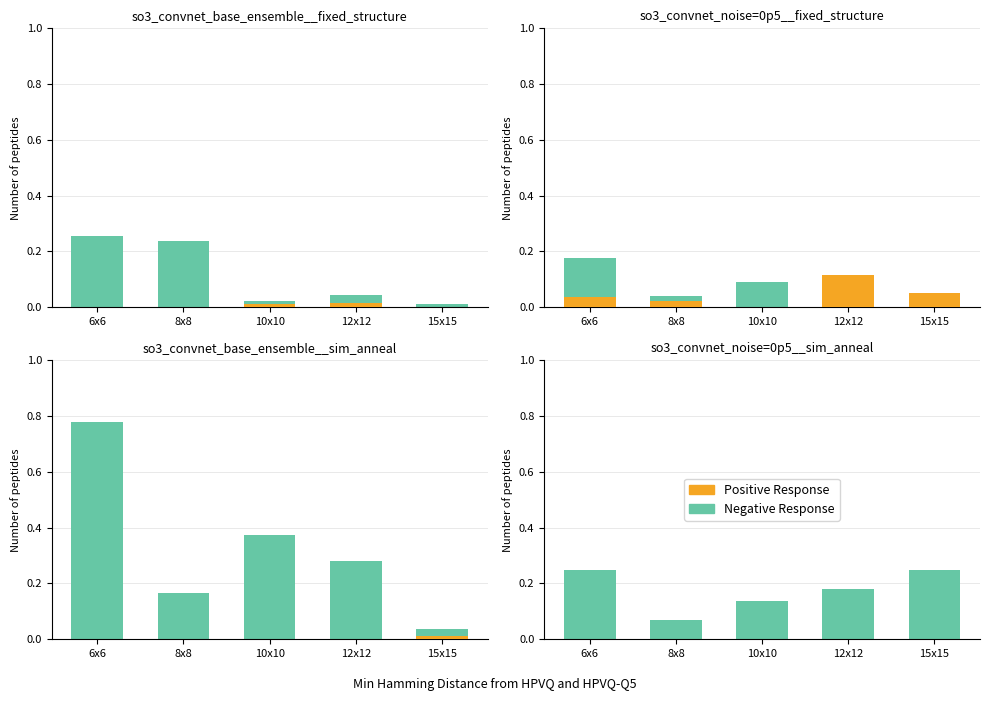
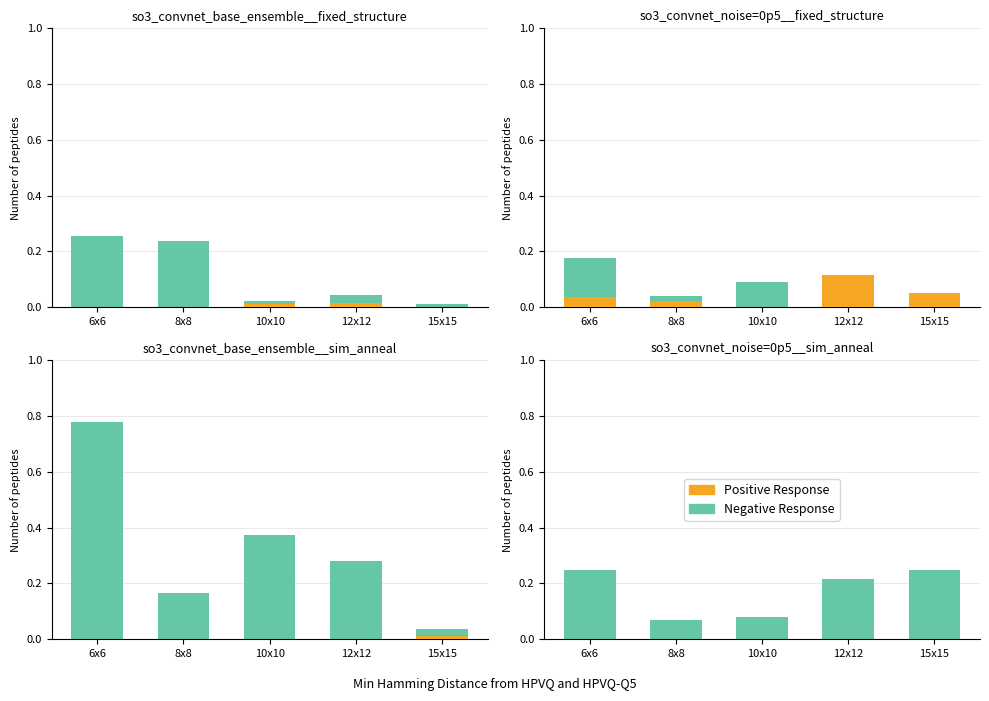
  {
    "so3_convnet_base_ensemble__fixed_structure": {
      "Negative Response": {
        "6x6": 0.26,
        "8x8": 0.24,
        "10x10": 0.02,
        "12x12": 0.04,
        "15x15": 0.01
      },
      "Positive Response": {
        "6x6": 0.00,
        "8x8": 0.00,
        "15x15": 0.00
      }
    },
    "so3_convnet_noise=0p5__fixed_structure": {
      "Negative Response": {
        "6x6": 0.18,
        "8x8": 0.04,
        "10x10": 0.09
      },
      "Positive Response": {
        "10x10": 0.00,
        "12x12": 0.12,
        "15x15": 0.05
      }
    },
    "so3_convnet_base_ensemble__sim_anneal": {
      "Negative Response": {
        "6x6": 0.78,
        "8x8": 0.17,
        "10x10": 0.38,
        "12x12": 0.28,
        "15x15": 0.04
      },
      "Positive Response": {
        "6x6": 0.00,
        "8x8": 0.00,
        "10x10": 0.00,
        "12x12": 0.00
      }
    },
    "so3_convnet_noise=0p5__sim_anneal": {
      "Negative Response": {
        "6x6": 0.25,
        "8x8": 0.07,
-       "10x10": 0.14,
-       "12x12": 0.18,
+       "10x10": 0.08,
+       "12x12": 0.22,
        "15x15": 0.25
      },
      "Positive Response": {
        "6x6": 0.00,
        "8x8": 0.00,
        "10x10": 0.00,
        "12x12": 0.00,
        "15x15": 0.00
      }
    }
  }
